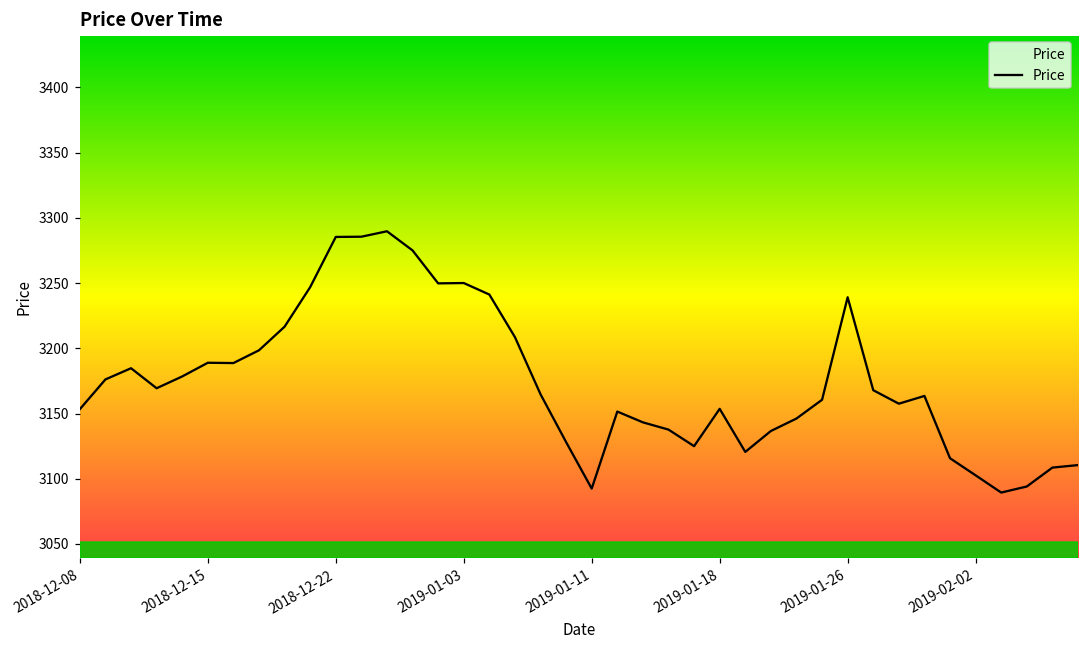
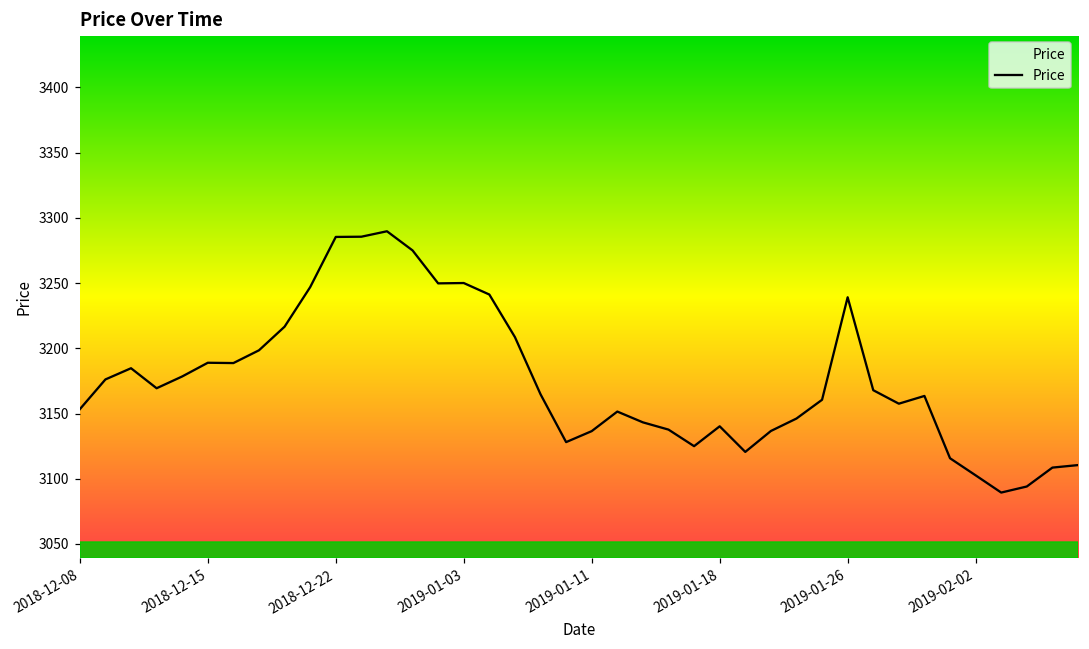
  {
    "2018-12-08": 3153,
    "2018-12-15": 3189,
    "2018-12-22": 3285,
    "2019-01-03": 3250,
-   "2019-01-11": 3092,
-   "2019-01-18": 3154,
+   "2019-01-11": 3136,
+   "2019-01-18": 3140,
    "2019-01-26": 3239,
    "2019-02-02": 3103
  }
